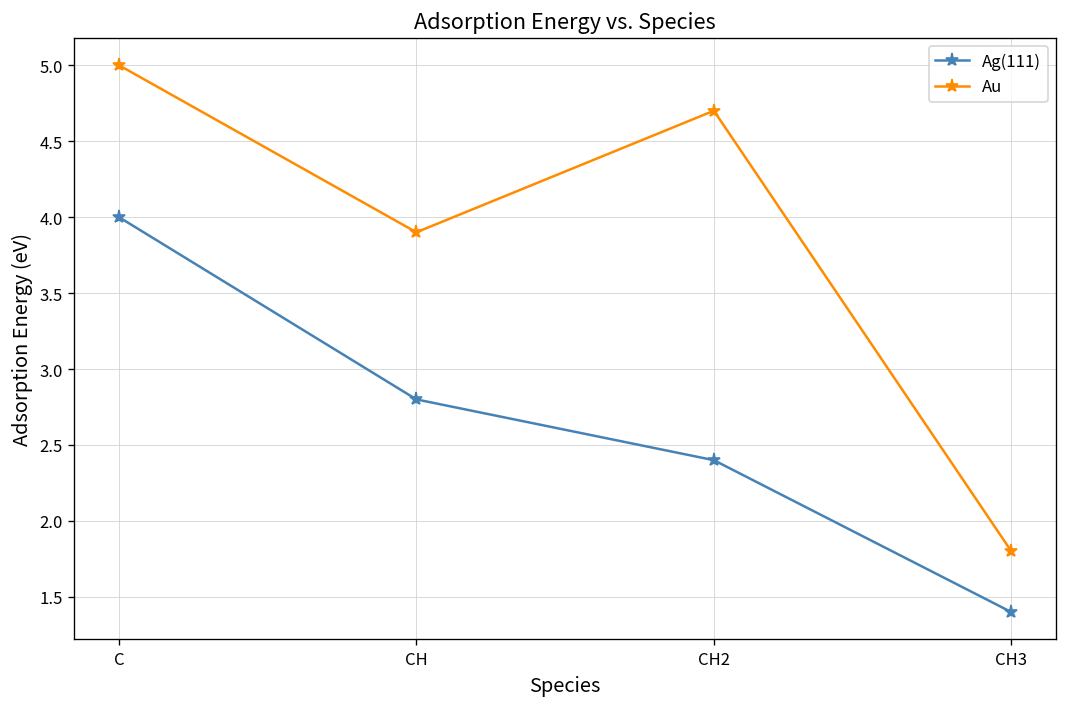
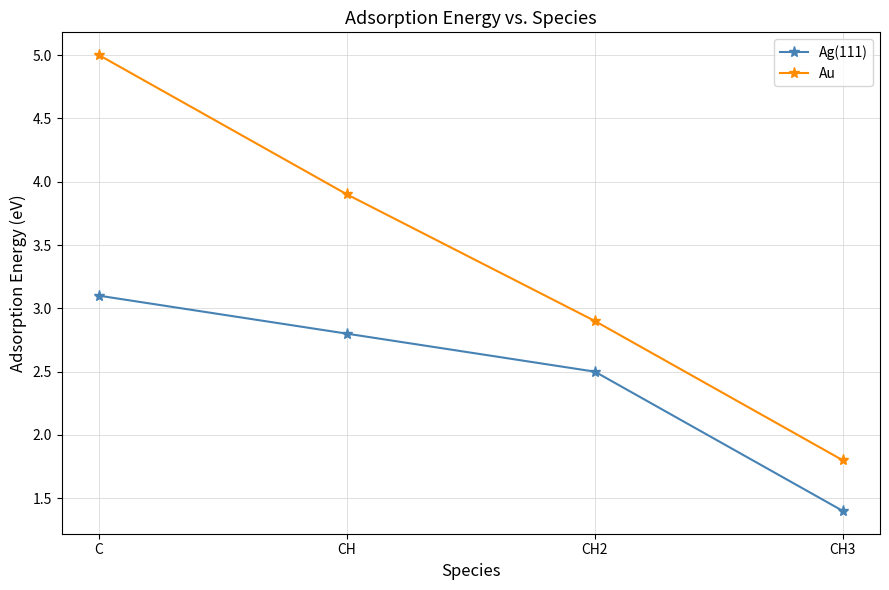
  {
    "Ag(111)": {
-     "C": 4.0,
+     "C": 3.1,
      "CH": 2.8,
-     "CH2": 2.4,
+     "CH2": 2.5,
      "CH3": 1.4
    },
    "Au": {
      "C": 5.0,
      "CH": 3.9,
-     "CH2": 4.7,
+     "CH2": 2.9,
      "CH3": 1.8
    }
  }
